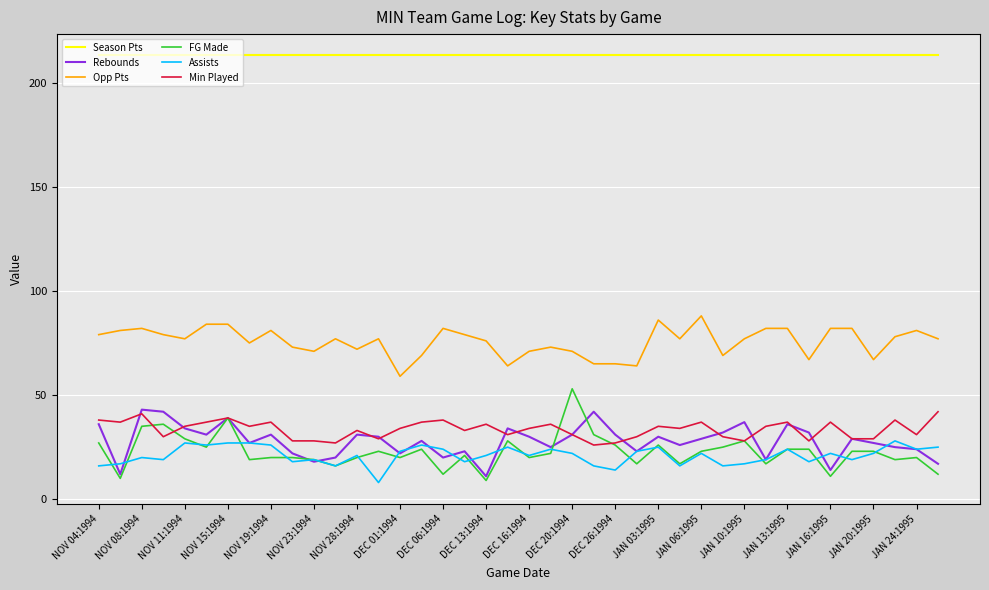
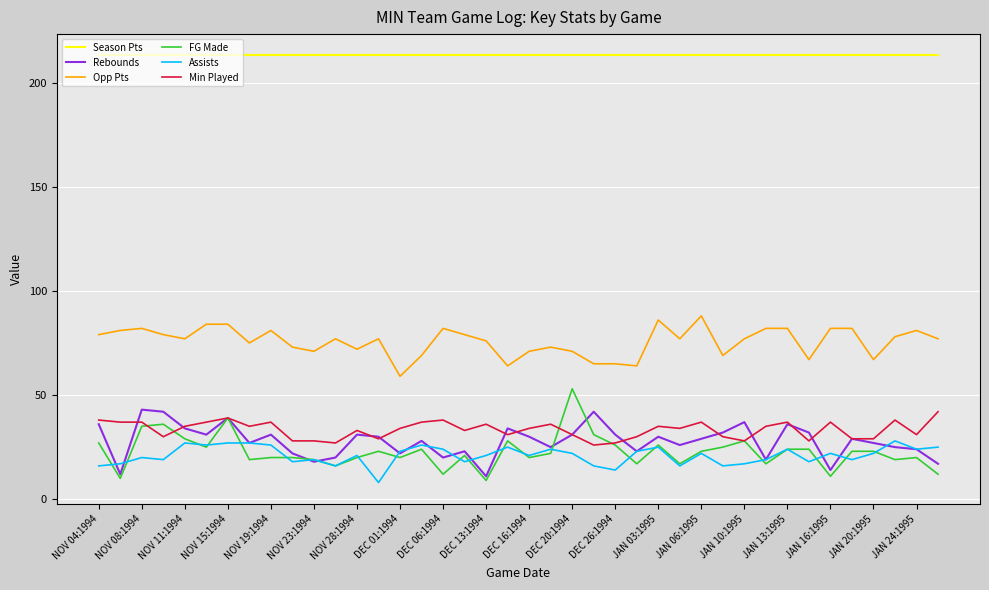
  {
    "Season Pts": {
      "NOV 19:1994": 213,
      "NOV 23:1994": 213,
      "NOV 28:1994": 213,
      "DEC 01:1994": 213,
      "DEC 06:1994": 213,
      "DEC 13:1994": 213,
      "DEC 16:1994": 213,
      "DEC 20:1994": 213,
      "DEC 26:1994": 213,
      "JAN 03:1995": 213,
      "JAN 06:1995": 213,
      "JAN 10:1995": 213,
      "JAN 13:1995": 213,
      "JAN 16:1995": 213,
      "JAN 20:1995": 213,
      "JAN 24:1995": 213
    },
    "Rebounds": {
      "NOV 04:1994": 36,
      "NOV 08:1994": 43,
      "NOV 19:1994": 31,
      "NOV 28:1994": 31,
      "DEC 06:1994": 20,
      "DEC 13:1994": 11,
      "DEC 16:1994": 30,
      "DEC 26:1994": 31,
      "JAN 03:1995": 30,
      "JAN 06:1995": 29,
      "JAN 10:1995": 37,
      "JAN 16:1995": 14,
      "JAN 20:1995": 27
    },
    "Opp Pts": {
      "NOV 04:1994": 79,
      "NOV 08:1994": 82,
      "NOV 11:1994": 77,
      "NOV 15:1994": 84,
      "NOV 19:1994": 81,
      "NOV 23:1994": 71,
      "NOV 28:1994": 72,
      "DEC 01:1994": 59,
      "DEC 06:1994": 82,
      "DEC 13:1994": 76,
      "DEC 16:1994": 71,
      "DEC 20:1994": 71,
      "DEC 26:1994": 65,
      "JAN 03:1995": 86,
      "JAN 06:1995": 88,
      "JAN 10:1995": 77,
      "JAN 13:1995": 82,
      "JAN 16:1995": 82,
      "JAN 20:1995": 67,
      "JAN 24:1995": 81
    },
    "FG Made": {
      "NOV 04:1994": 27,
      "NOV 08:1994": 35,
      "NOV 11:1994": 29,
      "NOV 19:1994": 20,
      "DEC 01:1994": 20,
      "DEC 06:1994": 12,
      "DEC 13:1994": 9,
      "DEC 20:1994": 53,
      "JAN 16:1995": 11,
      "JAN 24:1995": 20
    },
    "Assists": {
      "NOV 04:1994": 16,
      "NOV 08:1994": 20,
      "NOV 11:1994": 27,
      "NOV 15:1994": 27,
      "NOV 19:1994": 26,
      "DEC 06:1994": 24,
      "DEC 13:1994": 21,
      "DEC 20:1994": 22,
      "DEC 26:1994": 14,
      "JAN 10:1995": 17,
      "JAN 16:1995": 22
    },
    "Min Played": {
      "NOV 04:1994": 38,
-     "NOV 08:1994": 41,
+     "NOV 08:1994": 37,
      "NOV 19:1994": 37,
      "NOV 23:1994": 28,
      "NOV 28:1994": 33,
      "DEC 01:1994": 34,
      "DEC 06:1994": 38,
      "DEC 13:1994": 36,
      "DEC 16:1994": 34,
      "JAN 03:1995": 35,
      "JAN 06:1995": 37,
      "JAN 16:1995": 37,
      "JAN 20:1995": 29,
      "JAN 24:1995": 31
    }
  }
